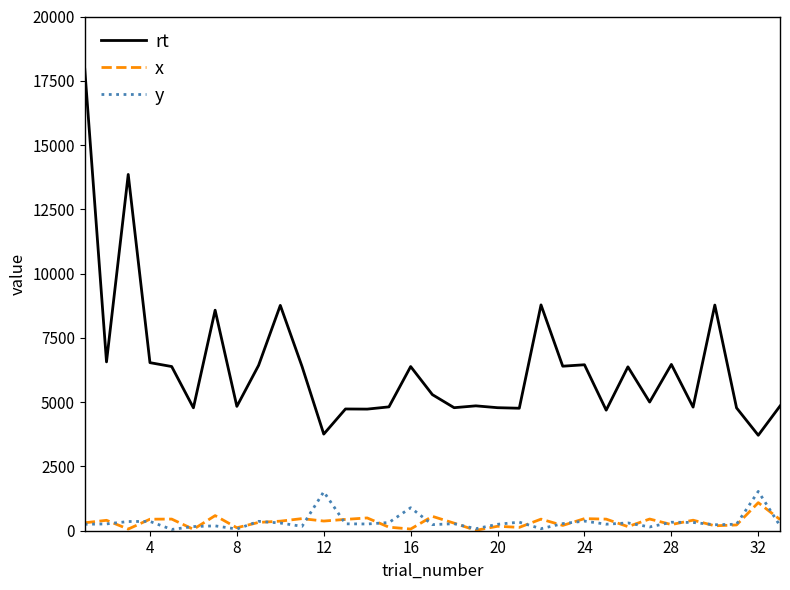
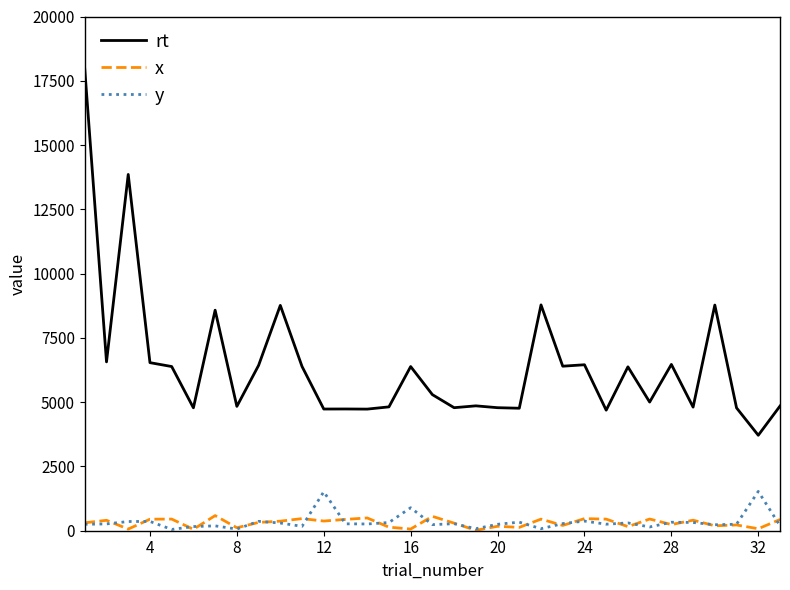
  {
    "rt": {
      "4": 6500,
      "8": 4800,
-     "12": 3800,
+     "12": 4700,
      "16": 6400,
      "20": 4800,
      "24": 6500,
      "28": 6500,
      "32": 3700
    },
    "x": {
      "12": 400,
      "16": 100,
-     "32": 1100
+     "32": 100
    },
    "y": {
      "12": 1500,
      "16": 900,
      "32": 1500
    }
  }
